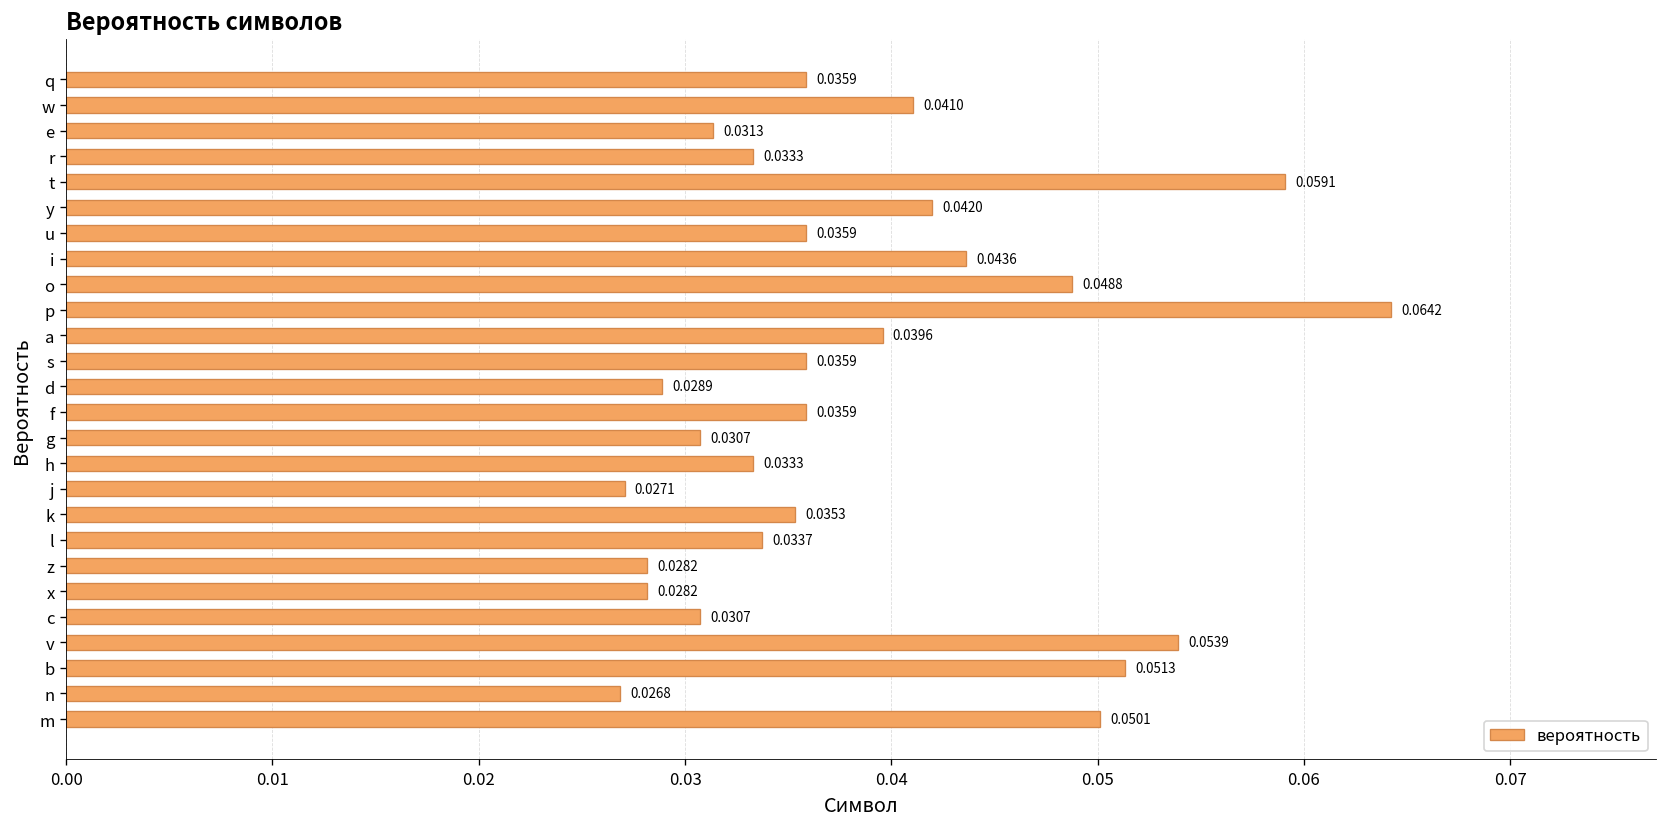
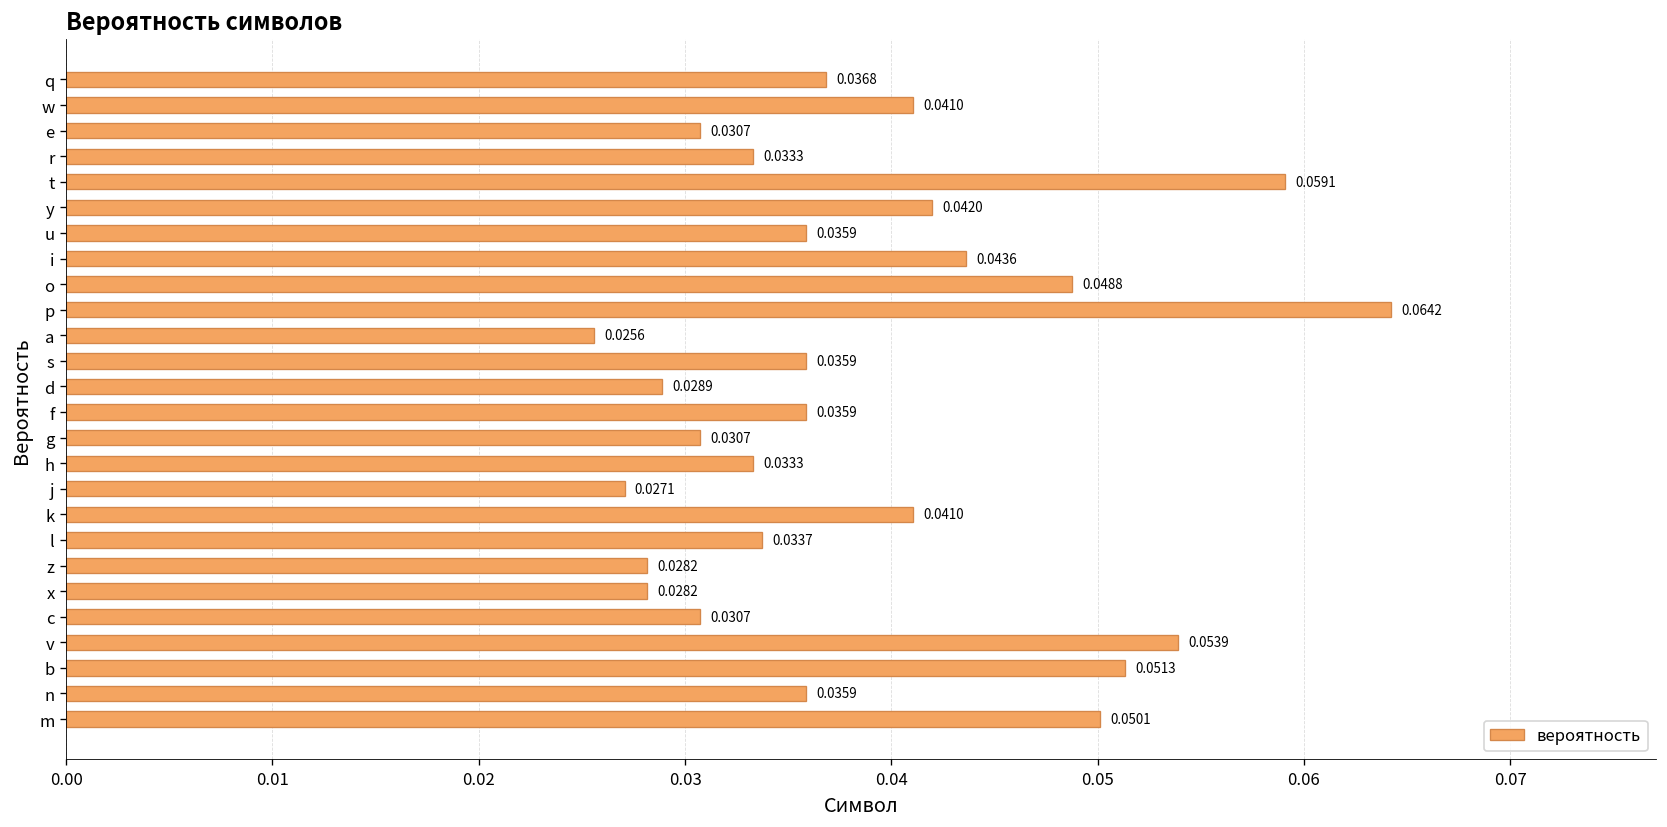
  {
-   "q": 0.0359,
+   "q": 0.0368,
    "w": 0.0410,
-   "e": 0.0313,
+   "e": 0.0307,
    "r": 0.0333,
    "t": 0.0591,
    "y": 0.0420,
    "u": 0.0359,
    "i": 0.0436,
    "o": 0.0488,
    "p": 0.0642,
-   "a": 0.0396,
+   "a": 0.0256,
    "s": 0.0359,
    "d": 0.0289,
    "f": 0.0359,
    "g": 0.0307,
    "h": 0.0333,
    "j": 0.0271,
-   "k": 0.0353,
+   "k": 0.0410,
    "l": 0.0337,
    "z": 0.0282,
    "x": 0.0282,
    "c": 0.0307,
    "v": 0.0539,
    "b": 0.0513,
-   "n": 0.0268,
+   "n": 0.0359,
    "m": 0.0501
  }
